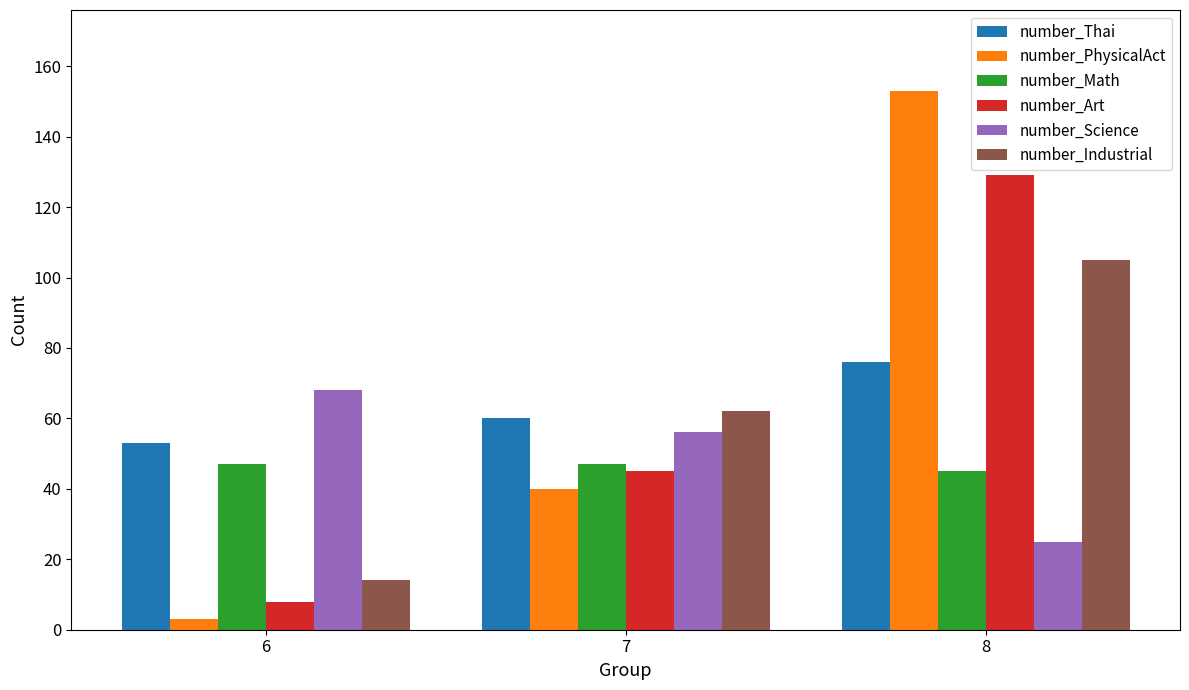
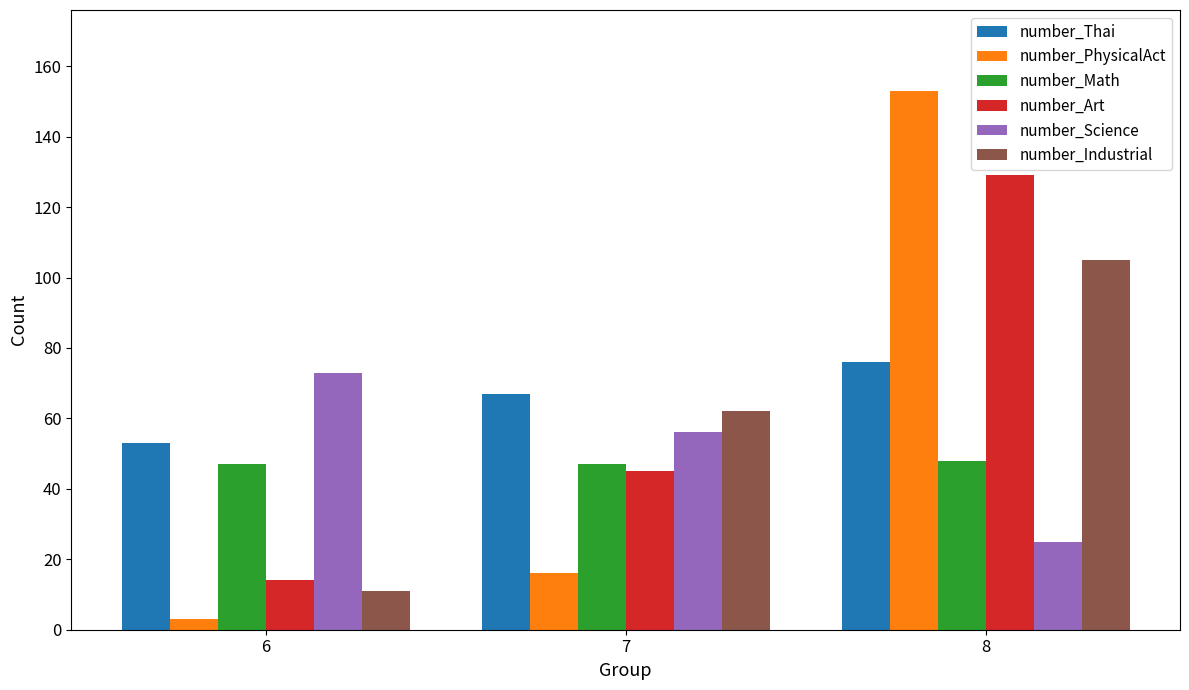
  {
    "number_Thai": {
      "6": 53,
-     "7": 60,
+     "7": 67,
      "8": 76
    },
    "number_PhysicalAct": {
      "6": 3,
-     "7": 40,
+     "7": 16,
      "8": 153
    },
    "number_Math": {
      "6": 47,
      "7": 47,
-     "8": 45
+     "8": 48
    },
    "number_Art": {
-     "6": 8,
+     "6": 14,
      "7": 45,
      "8": 129
    },
    "number_Science": {
-     "6": 68,
+     "6": 73,
      "7": 56,
      "8": 25
    },
    "number_Industrial": {
-     "6": 14,
+     "6": 11,
      "7": 62,
      "8": 105
    }
  }
